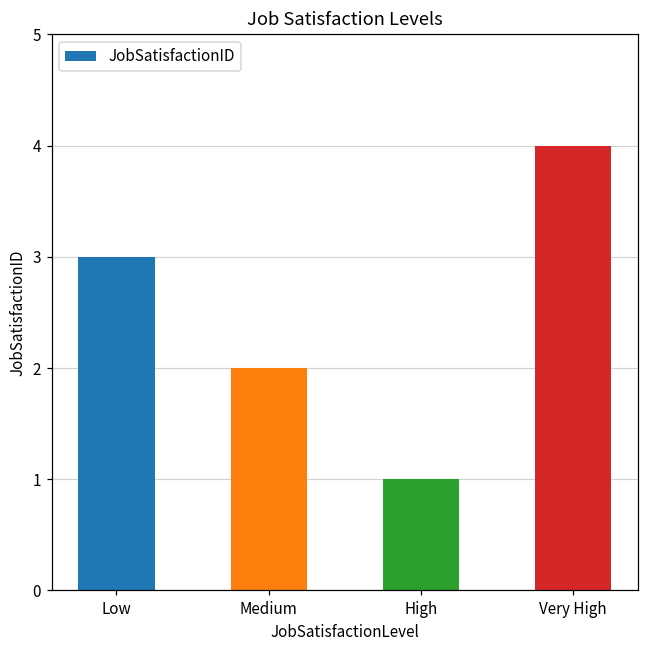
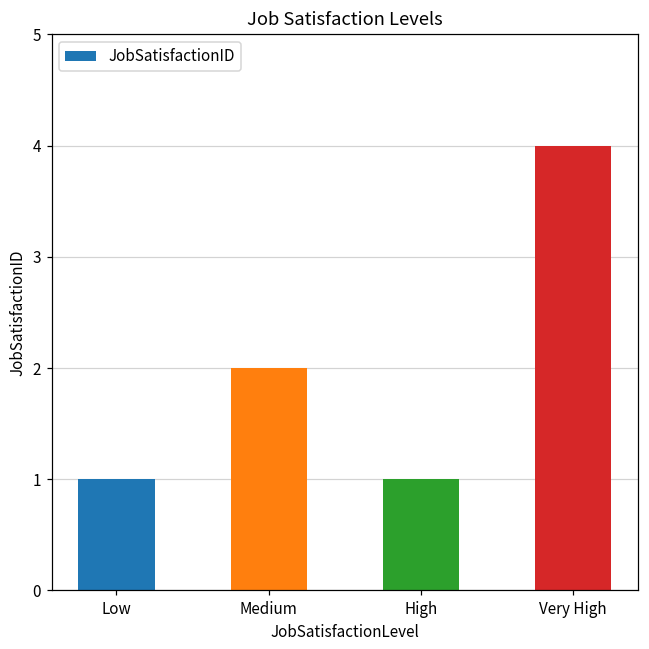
  {
-   "Low": 3,
+   "Low": 1,
    "Medium": 2,
    "High": 1,
    "Very High": 4
  }
